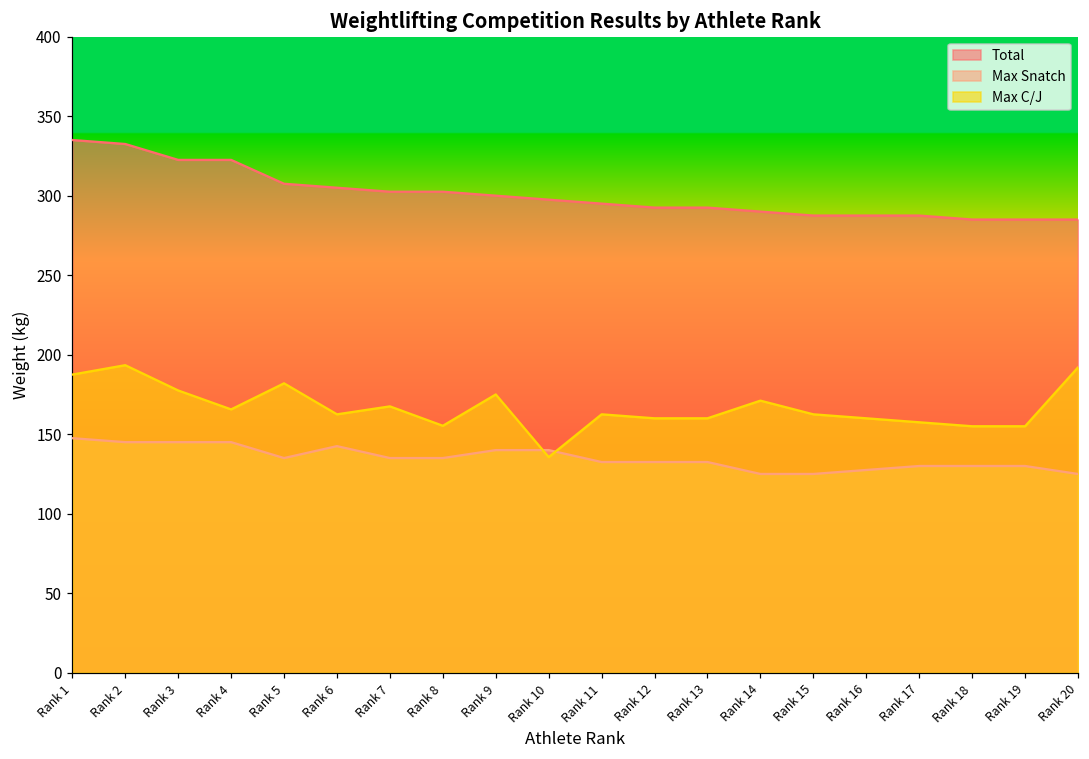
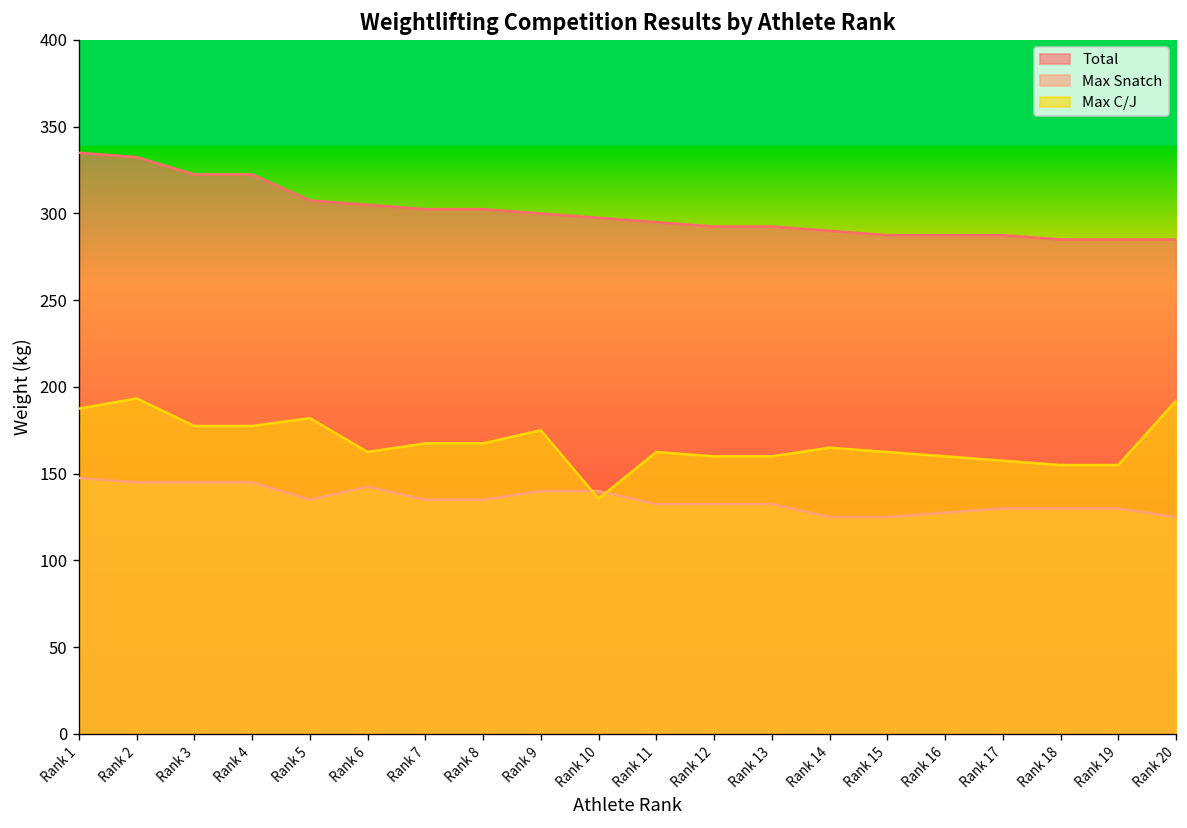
  {
    "Max C/J": {
      "Rank 1": 188,
      "Rank 2": 193,
      "Rank 3": 178,
-     "Rank 4": 166,
+     "Rank 4": 178,
      "Rank 5": 182,
      "Rank 6": 163,
      "Rank 7": 168,
-     "Rank 8": 155,
+     "Rank 8": 168,
      "Rank 9": 175,
      "Rank 10": 136,
      "Rank 11": 163,
      "Rank 12": 160,
      "Rank 13": 160,
-     "Rank 14": 171,
+     "Rank 14": 165,
      "Rank 15": 163,
      "Rank 16": 160,
      "Rank 17": 158,
      "Rank 18": 155,
      "Rank 19": 155,
      "Rank 20": 192
    }
  }
